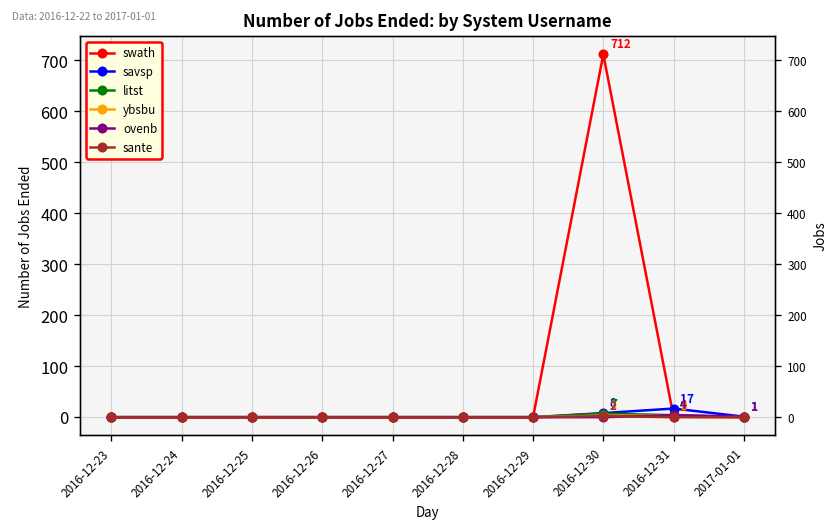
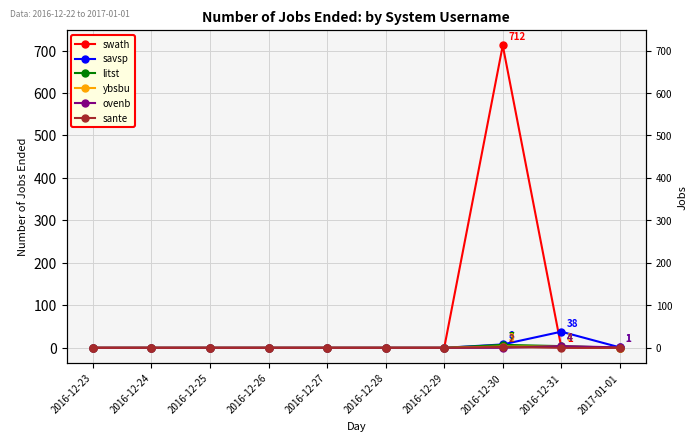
  {
    "swath": {
      "2016-12-30": 712
    },
    "savsp": {
-     "2016-12-31": 17
+     "2016-12-31": 38
    }
  }
